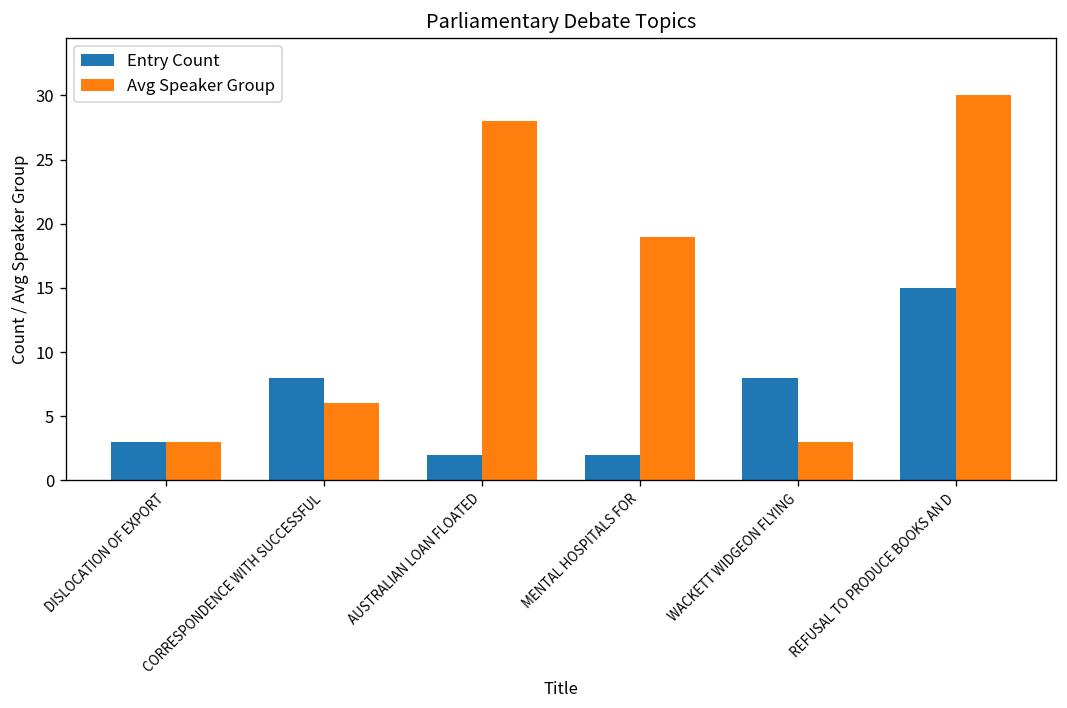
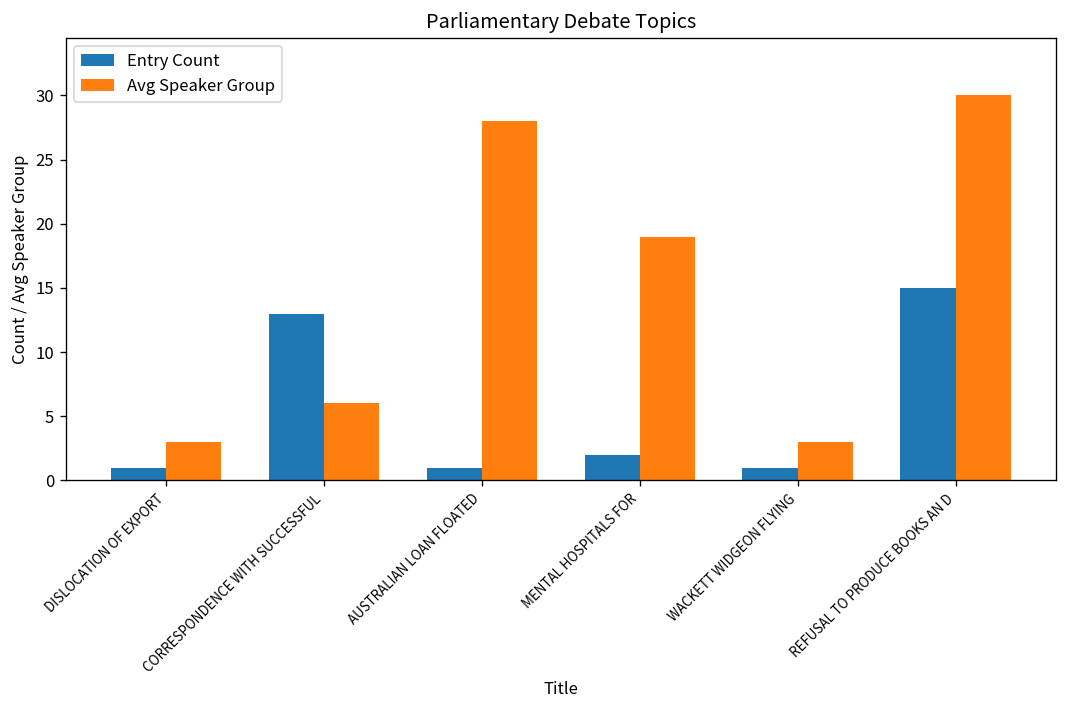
  {
    "Entry Count": {
-     "DISLOCATION OF EXPORT": 3,
-     "CORRESPONDENCE WITH SUCCESSFUL": 8,
-     "AUSTRALIAN LOAN FLOATED": 2,
+     "DISLOCATION OF EXPORT": 1,
+     "CORRESPONDENCE WITH SUCCESSFUL": 13,
+     "AUSTRALIAN LOAN FLOATED": 1,
      "MENTAL HOSPITALS FOR": 2,
-     "WACKETT WIDGEON FLYING": 8,
+     "WACKETT WIDGEON FLYING": 1,
      "REFUSAL TO PRODUCE BOOKS AN D": 15
    },
    "Avg Speaker Group": {
      "DISLOCATION OF EXPORT": 3,
      "CORRESPONDENCE WITH SUCCESSFUL": 6,
      "AUSTRALIAN LOAN FLOATED": 28,
      "MENTAL HOSPITALS FOR": 19,
      "WACKETT WIDGEON FLYING": 3,
      "REFUSAL TO PRODUCE BOOKS AN D": 30
    }
  }
